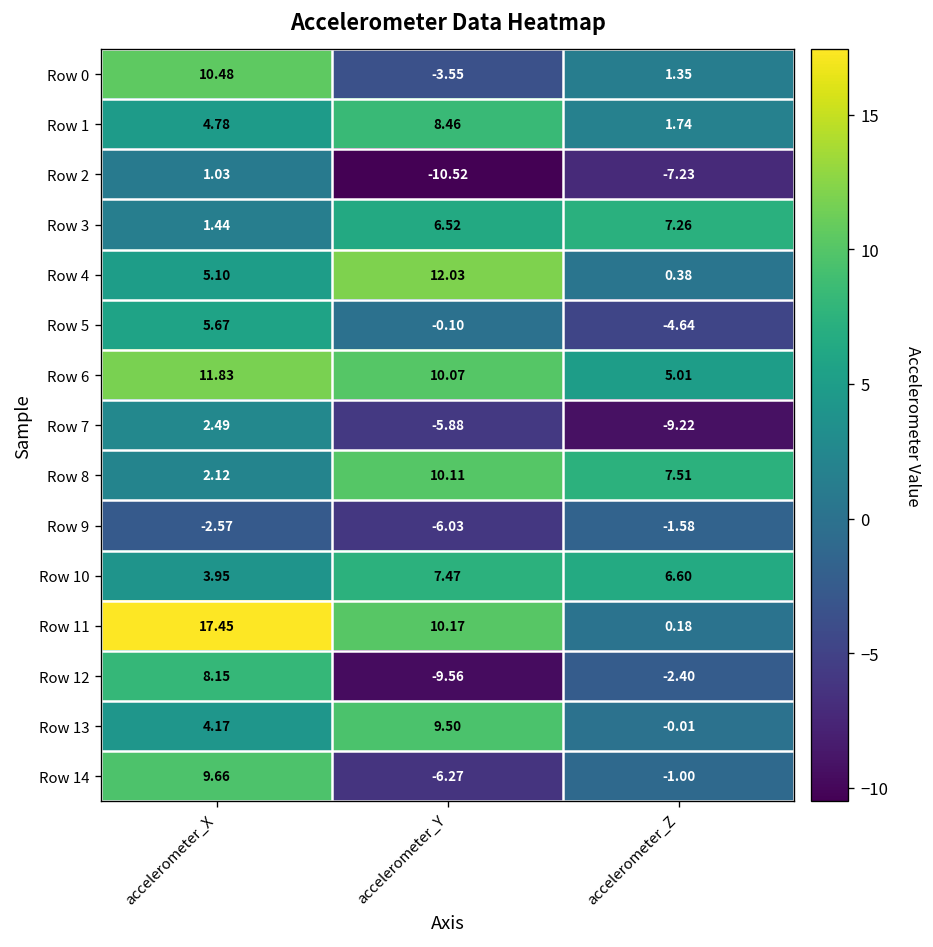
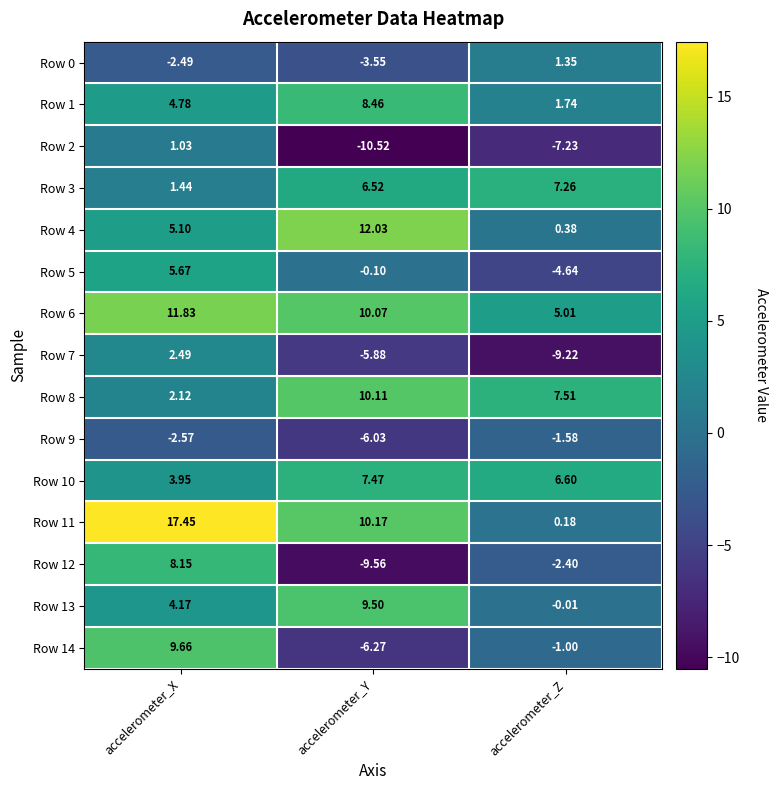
  {
    "Row 0": {
-     "accelerometer_X": 10.48,
+     "accelerometer_X": -2.49,
      "accelerometer_Y": -3.55,
      "accelerometer_Z": 1.35
    },
    "Row 1": {
      "accelerometer_X": 4.78,
      "accelerometer_Y": 8.46,
      "accelerometer_Z": 1.74
    },
    "Row 2": {
      "accelerometer_X": 1.03,
      "accelerometer_Y": -10.52,
      "accelerometer_Z": -7.23
    },
    "Row 3": {
      "accelerometer_X": 1.44,
      "accelerometer_Y": 6.52,
      "accelerometer_Z": 7.26
    },
    "Row 4": {
      "accelerometer_X": 5.10,
      "accelerometer_Y": 12.03,
      "accelerometer_Z": 0.38
    },
    "Row 5": {
      "accelerometer_X": 5.67,
      "accelerometer_Y": -0.10,
      "accelerometer_Z": -4.64
    },
    "Row 6": {
      "accelerometer_X": 11.83,
      "accelerometer_Y": 10.07,
      "accelerometer_Z": 5.01
    },
    "Row 7": {
      "accelerometer_X": 2.49,
      "accelerometer_Y": -5.88,
      "accelerometer_Z": -9.22
    },
    "Row 8": {
      "accelerometer_X": 2.12,
      "accelerometer_Y": 10.11,
      "accelerometer_Z": 7.51
    },
    "Row 9": {
      "accelerometer_X": -2.57,
      "accelerometer_Y": -6.03,
      "accelerometer_Z": -1.58
    },
    "Row 10": {
      "accelerometer_X": 3.95,
      "accelerometer_Y": 7.47,
      "accelerometer_Z": 6.60
    },
    "Row 11": {
      "accelerometer_X": 17.45,
      "accelerometer_Y": 10.17,
      "accelerometer_Z": 0.18
    },
    "Row 12": {
      "accelerometer_X": 8.15,
      "accelerometer_Y": -9.56,
      "accelerometer_Z": -2.40
    },
    "Row 13": {
      "accelerometer_X": 4.17,
      "accelerometer_Y": 9.50,
      "accelerometer_Z": -0.01
    },
    "Row 14": {
      "accelerometer_X": 9.66,
      "accelerometer_Y": -6.27,
      "accelerometer_Z": -1.00
    }
  }
